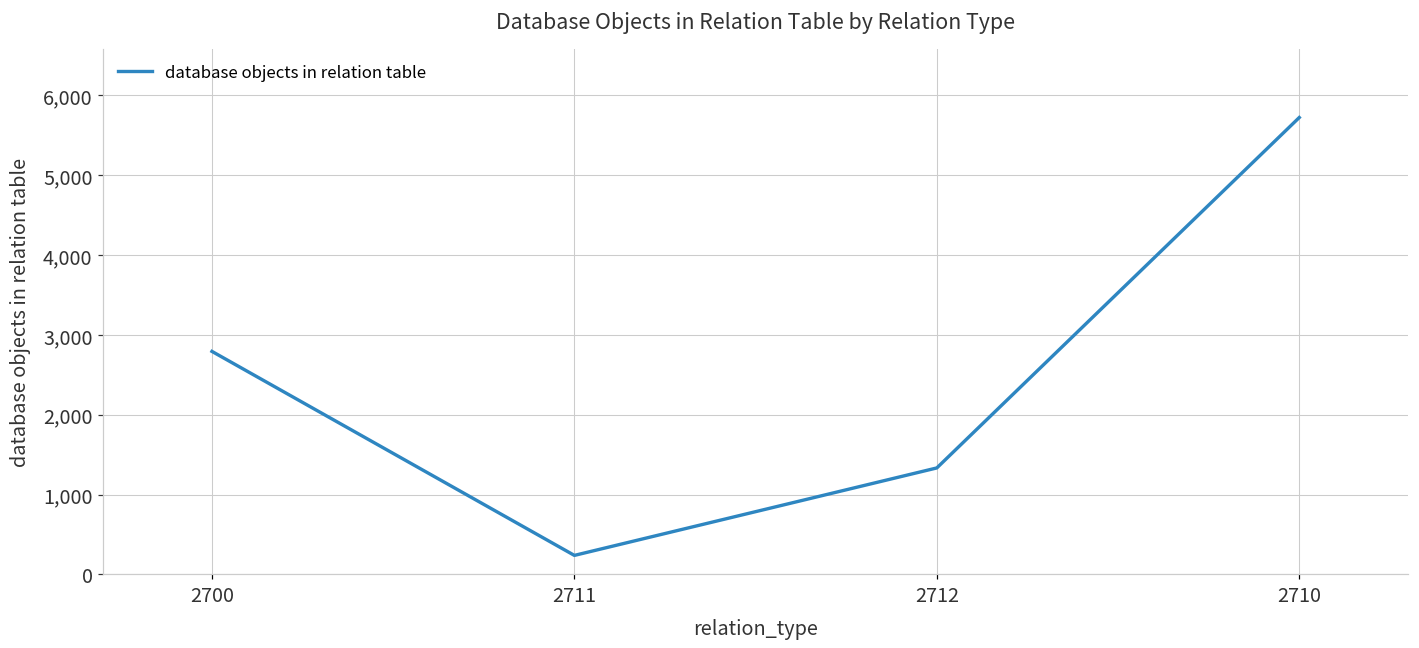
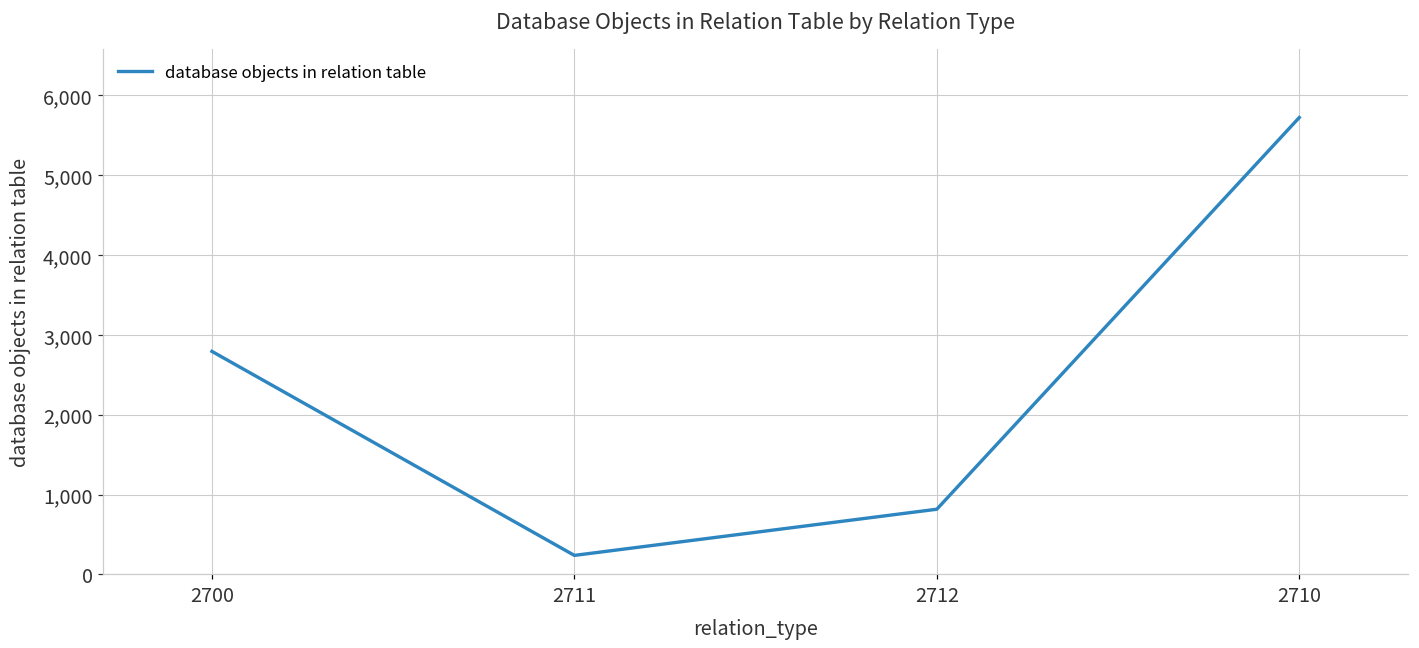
  {
    "2700": "2,800",
    "2711": "200",
-   "2712": "1,300",
+   "2712": "800",
    "2710": "5,700"
  }
